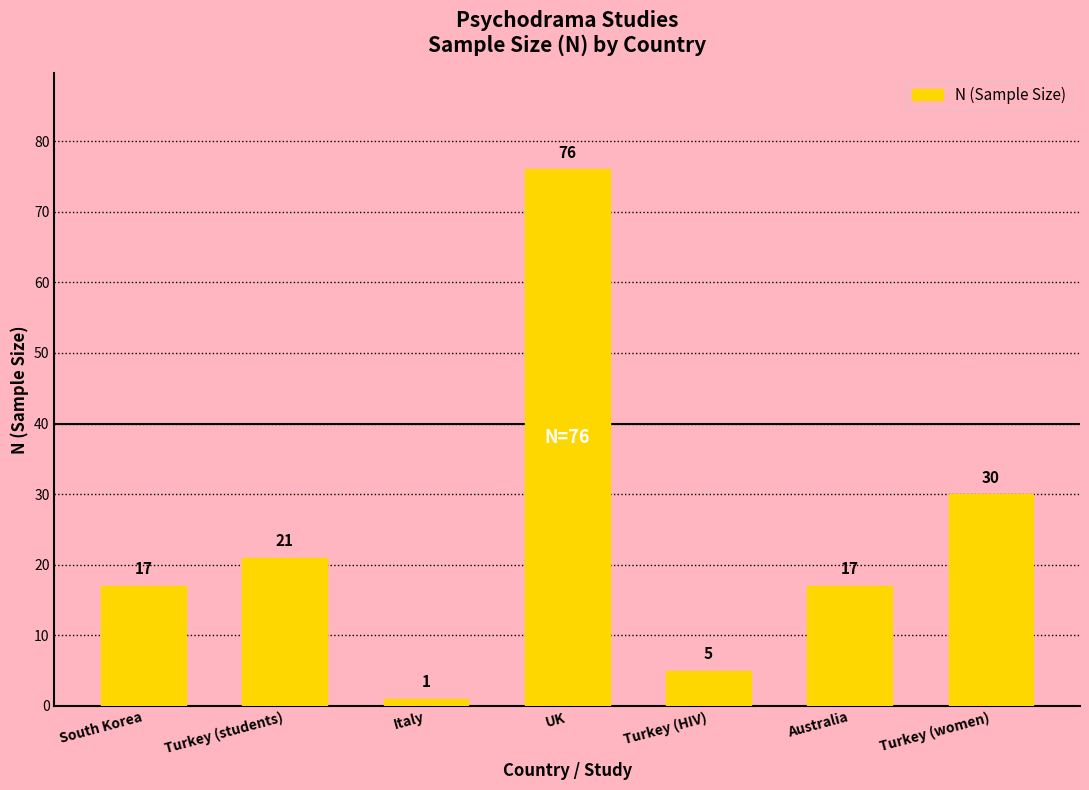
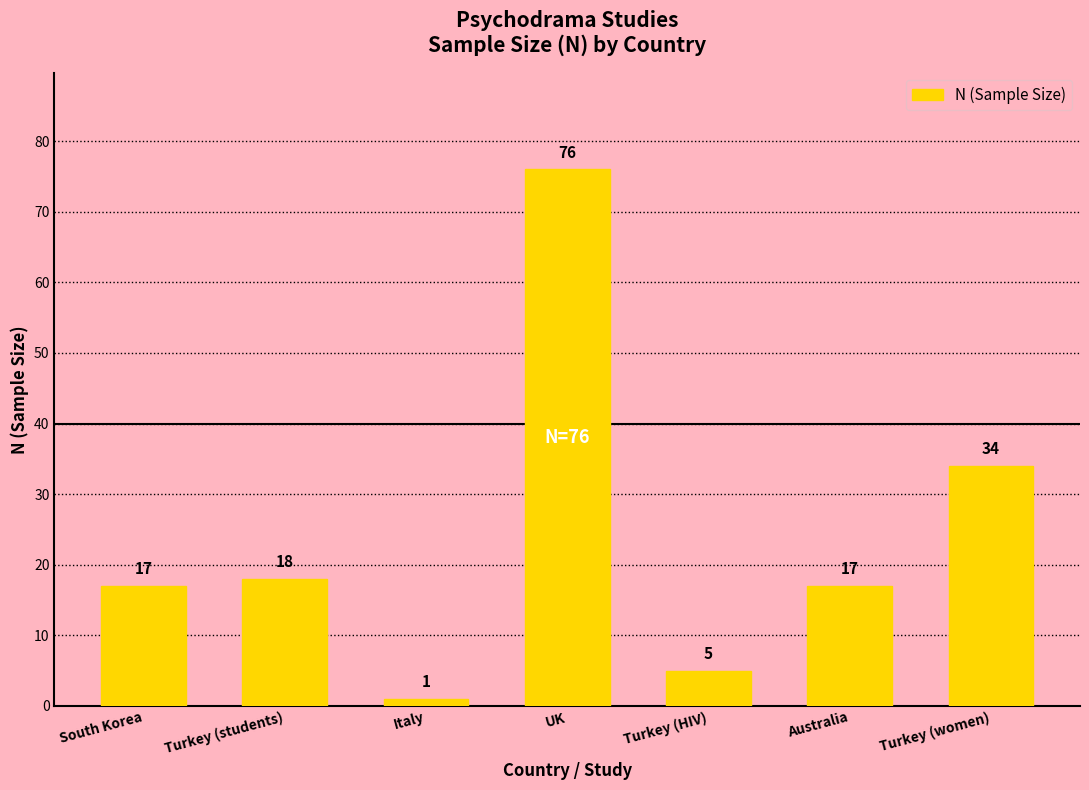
  {
    "South Korea": 17,
-   "Turkey (students)": 21,
+   "Turkey (students)": 18,
    "Italy": 1,
    "UK": 76,
    "Turkey (HIV)": 5,
    "Australia": 17,
-   "Turkey (women)": 30
+   "Turkey (women)": 34
  }
